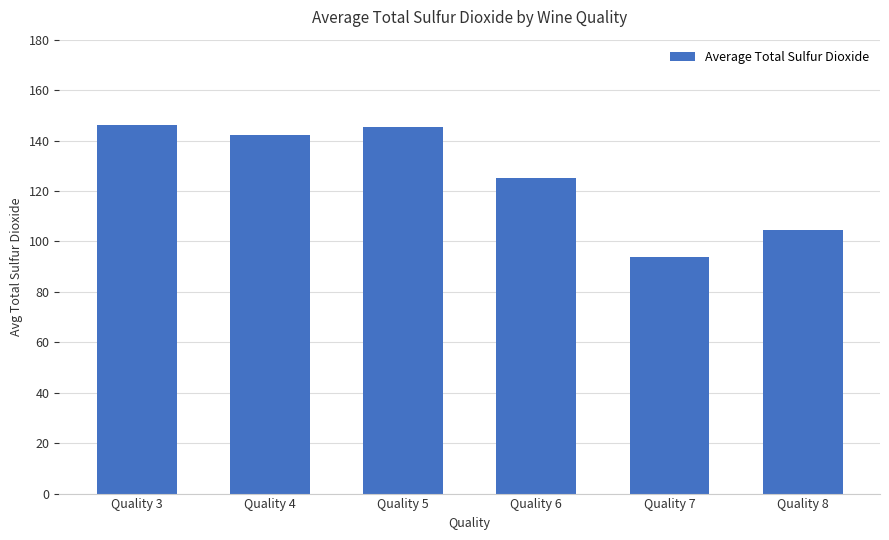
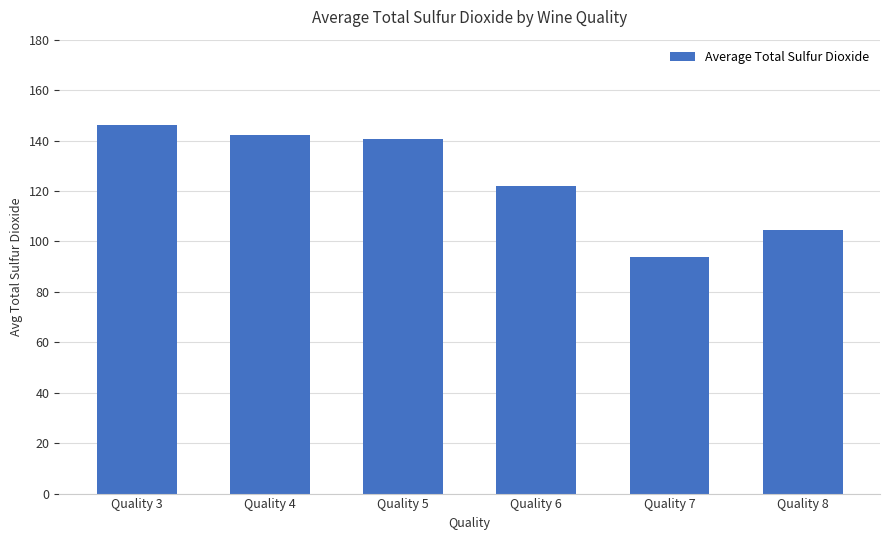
  {
    "Quality 3": 146,
    "Quality 4": 142,
-   "Quality 5": 145,
-   "Quality 6": 125,
+   "Quality 5": 141,
+   "Quality 6": 122,
    "Quality 7": 94,
    "Quality 8": 105
  }
